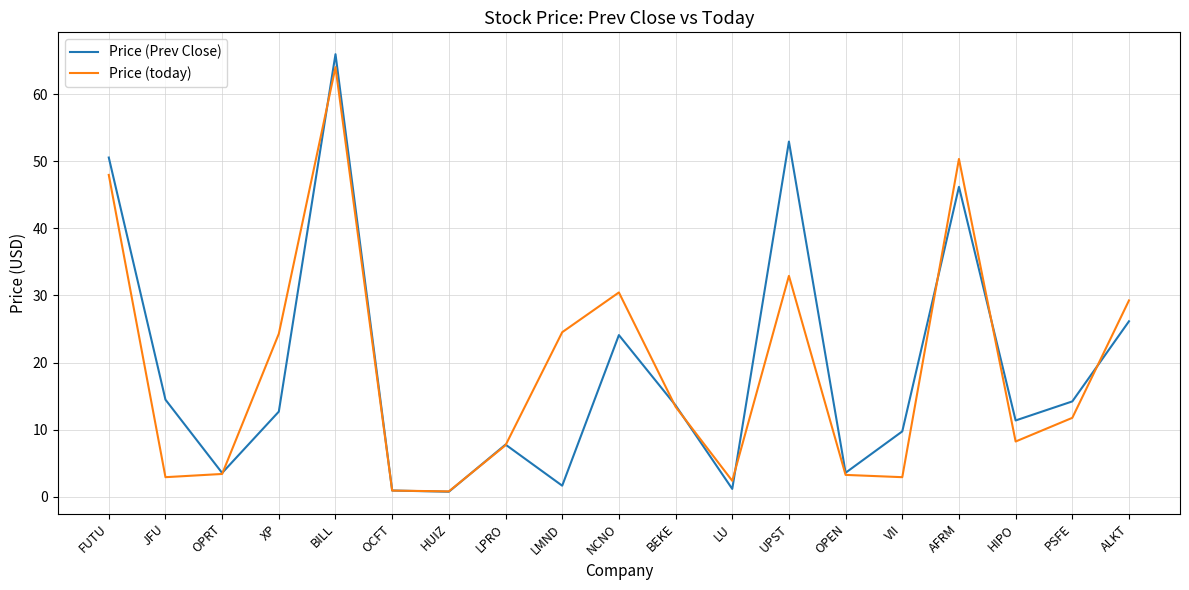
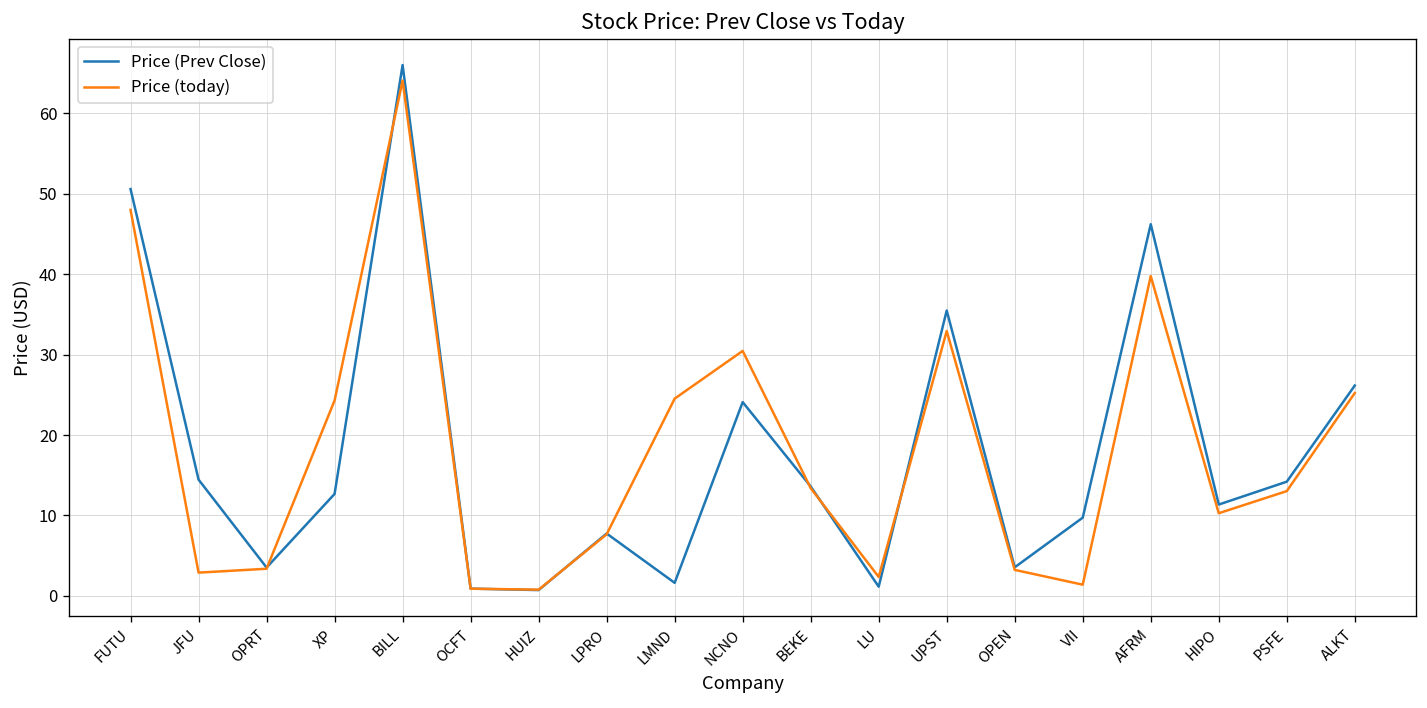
  {
    "Price (Prev Close)": {
      "FUTU": 51,
      "JFU": 14,
      "XP": 13,
      "BILL": 66,
      "LMND": 2,
      "NCNO": 24,
      "LU": 1,
-     "UPST": 53,
+     "UPST": 35,
      "VII": 10,
      "AFRM": 46,
      "HIPO": 11,
      "PSFE": 14,
      "ALKT": 26
    },
    "Price (today)": {
      "FUTU": 48,
      "JFU": 3,
      "XP": 24,
      "BILL": 64,
      "LMND": 25,
      "NCNO": 30,
      "LU": 2,
      "UPST": 33,
-     "VII": 3,
-     "AFRM": 50,
-     "HIPO": 8,
-     "PSFE": 12,
-     "ALKT": 29
+     "VII": 1,
+     "AFRM": 40,
+     "HIPO": 10,
+     "PSFE": 13,
+     "ALKT": 25
    }
  }
